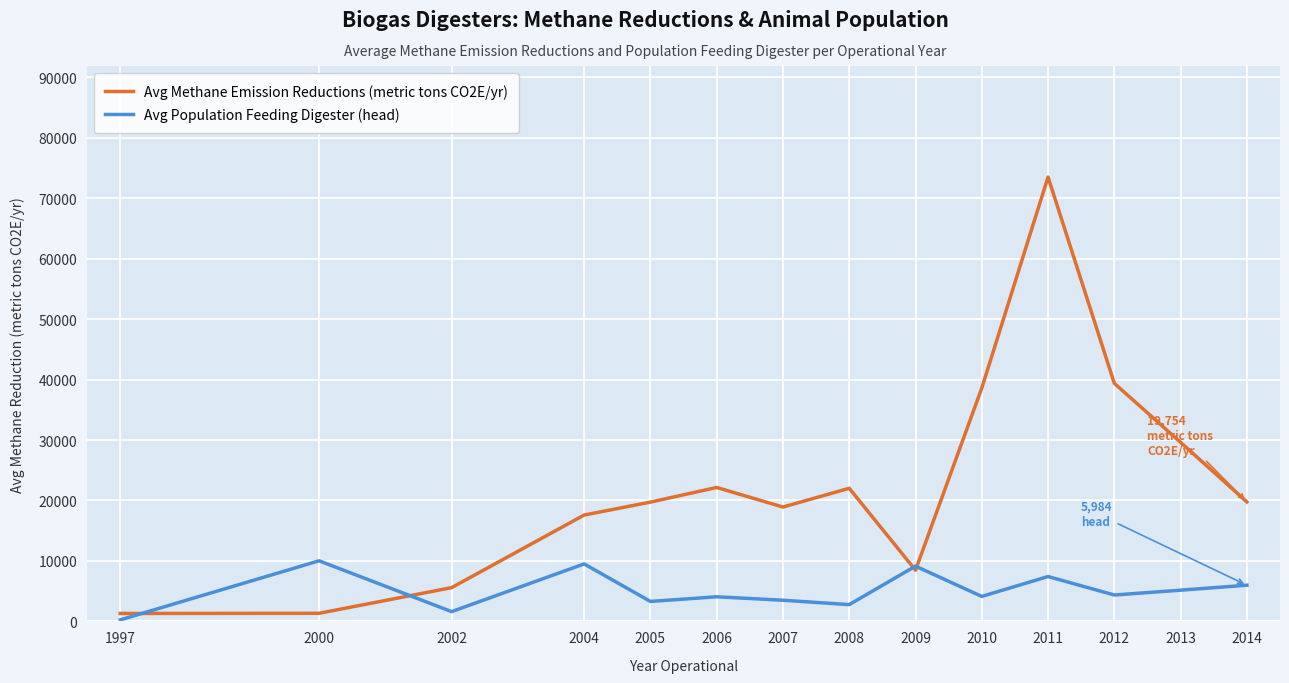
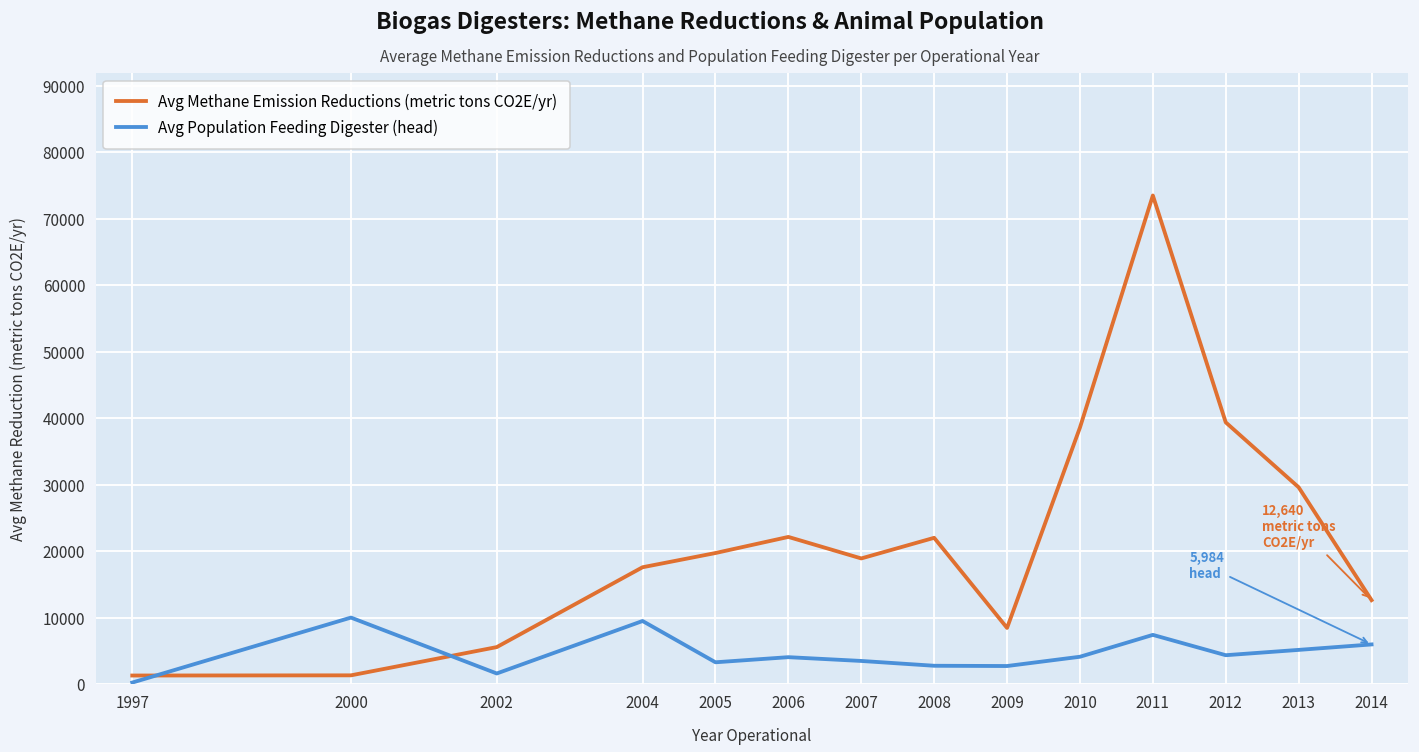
  {
    "Avg Methane Emission Reductions (metric tons CO2E/yr)": {
-     "2014": "19,754"
+     "2014": "12,640"
    },
    "Avg Population Feeding Digester (head)": {
      "1997": "0",
      "2000": "10000",
      "2002": "2000",
      "2004": "10000",
      "2005": "3000",
      "2006": "4000",
      "2007": "4000",
      "2008": "3000",
-     "2009": "9000",
+     "2009": "3000",
      "2010": "4000",
      "2011": "7000",
      "2012": "4000",
      "2013": "5000"
    }
  }
